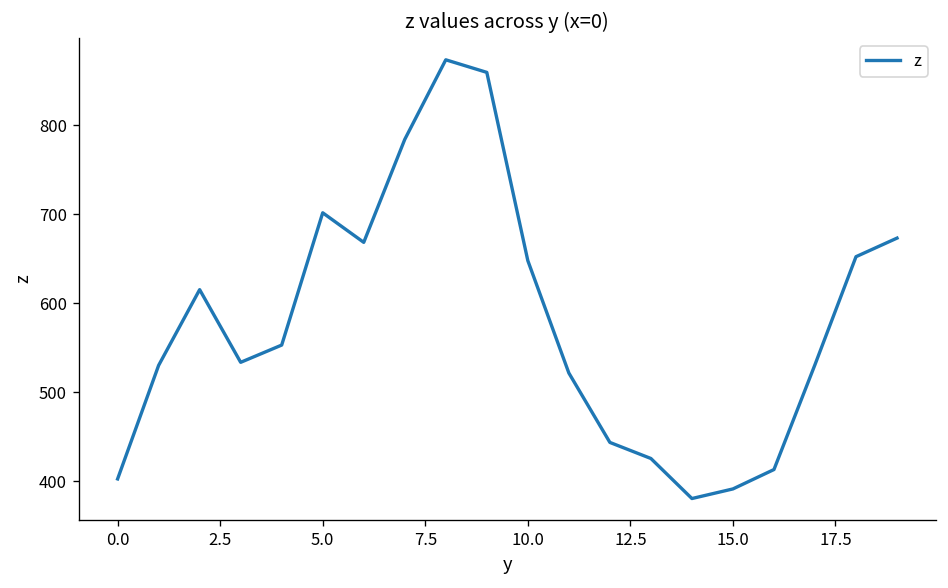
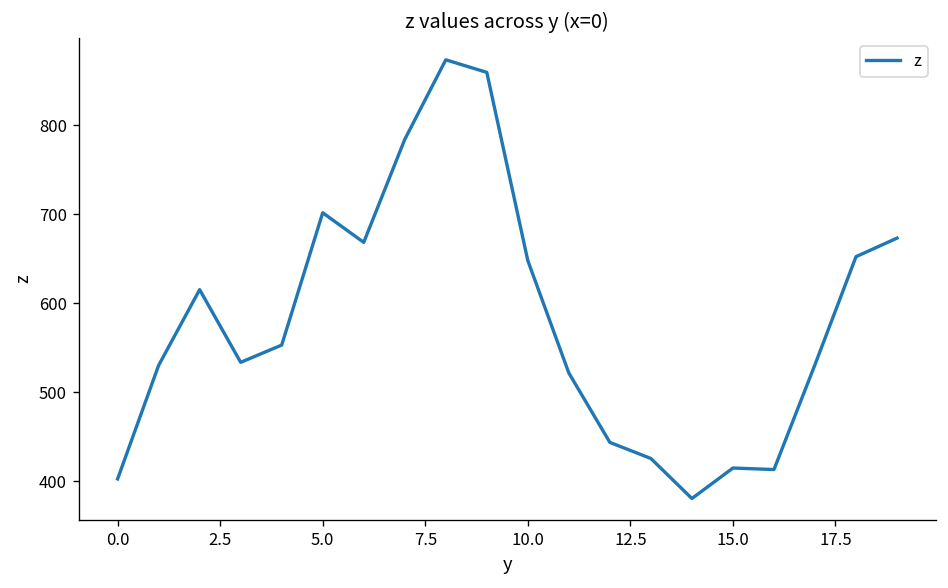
  {
    "0.0": 400,
    "5.0": 700,
    "10.0": 650,
-   "15.0": 390
+   "15.0": 410
  }
